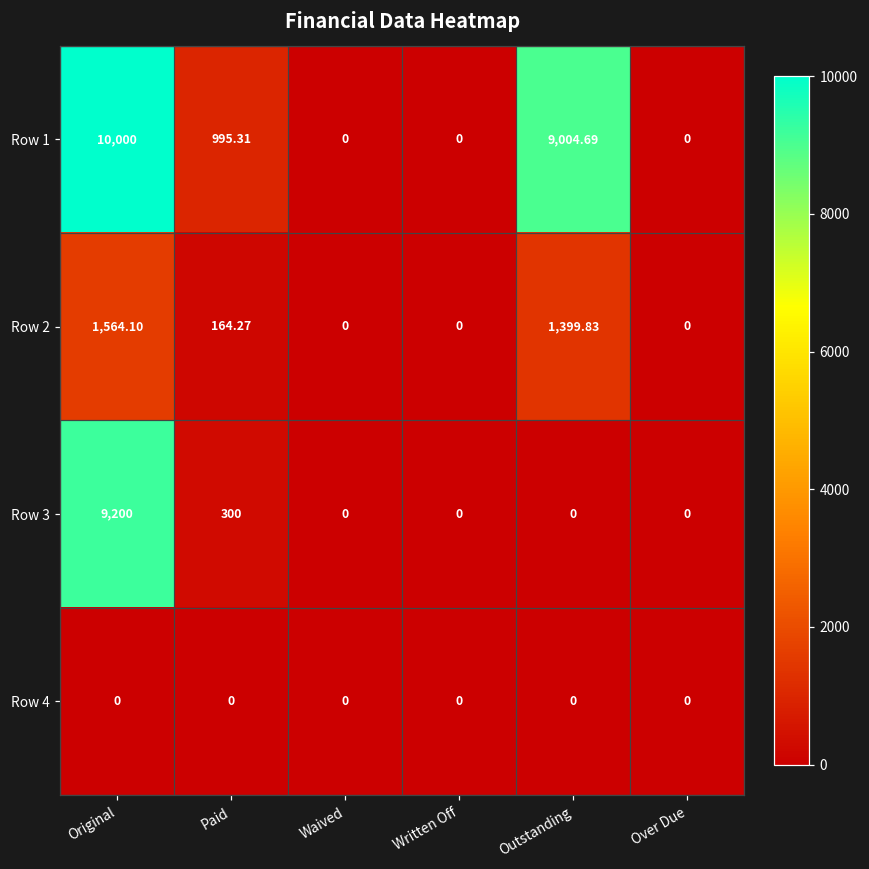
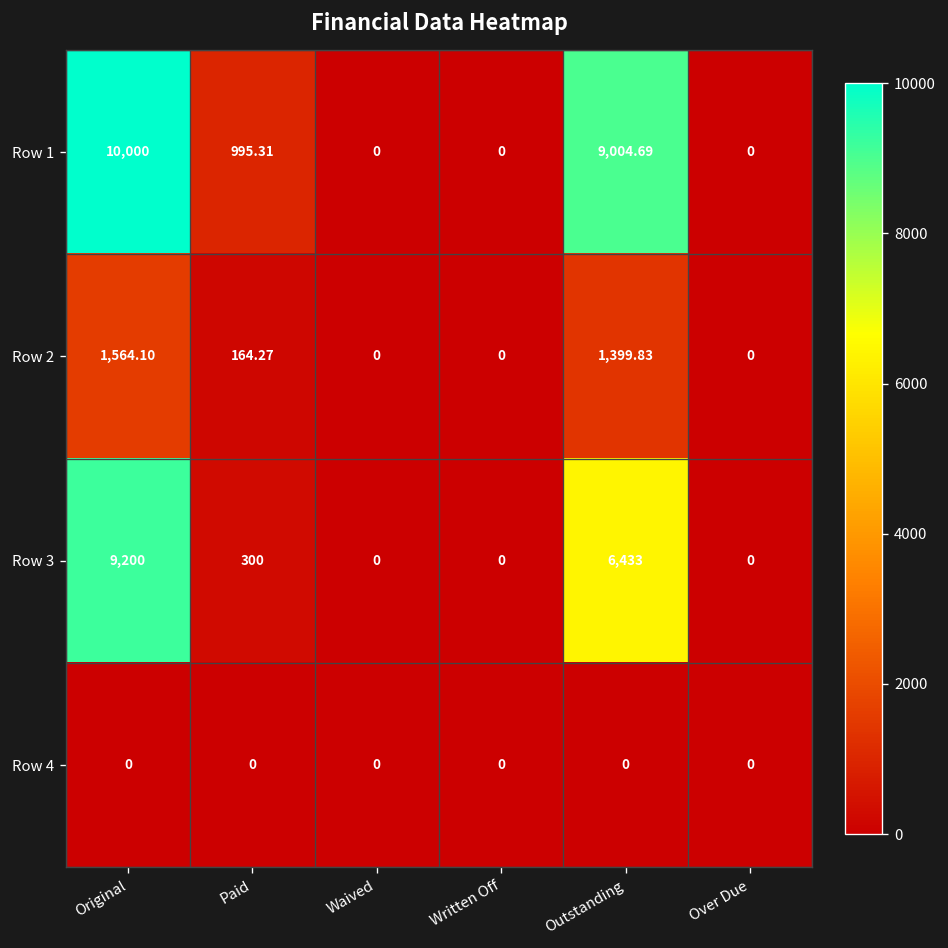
  {
    "Row 1": {
      "Original": "10,000",
      "Paid": "995.31",
      "Waived": "0",
      "Written Off": "0",
      "Outstanding": "9,004.69",
      "Over Due": "0"
    },
    "Row 2": {
      "Original": "1,564.10",
      "Paid": "164.27",
      "Waived": "0",
      "Written Off": "0",
      "Outstanding": "1,399.83",
      "Over Due": "0"
    },
    "Row 3": {
      "Original": "9,200",
      "Paid": "300",
      "Waived": "0",
      "Written Off": "0",
-     "Outstanding": "0",
+     "Outstanding": "6,433",
      "Over Due": "0"
    },
    "Row 4": {
      "Original": "0",
      "Paid": "0",
      "Waived": "0",
      "Written Off": "0",
      "Outstanding": "0",
      "Over Due": "0"
    }
  }
